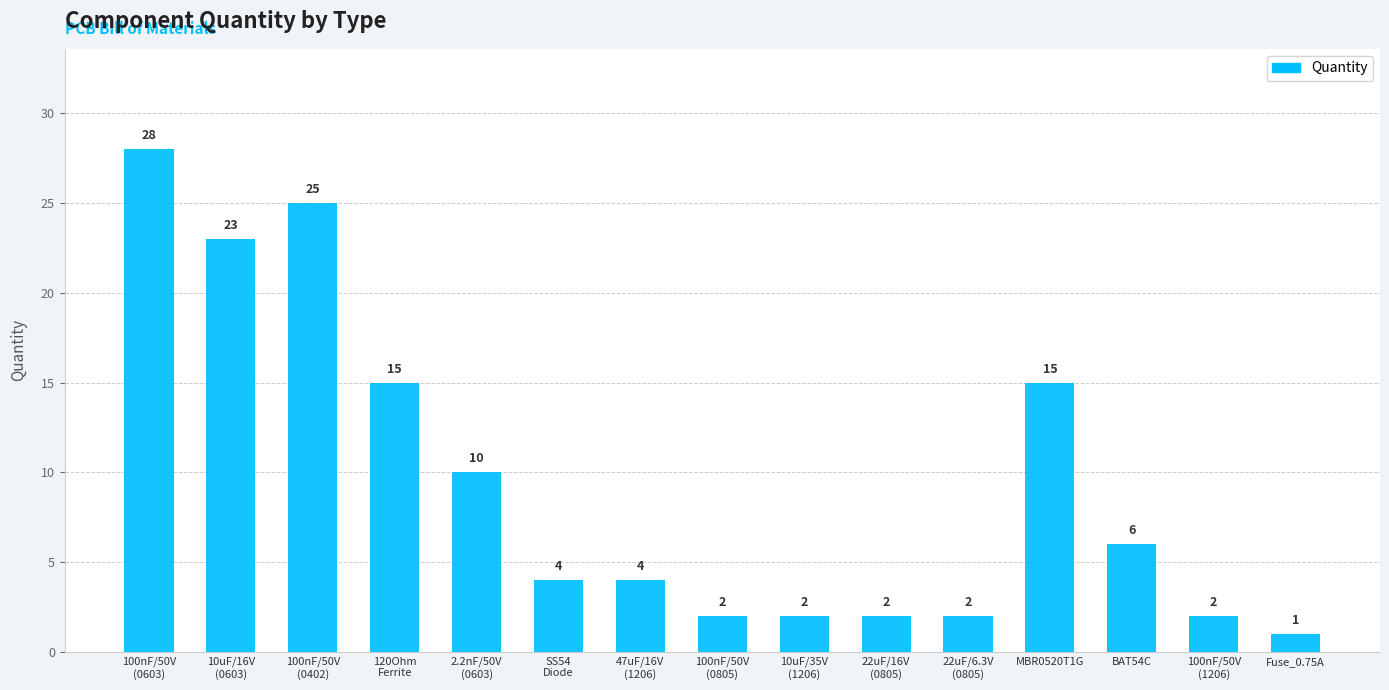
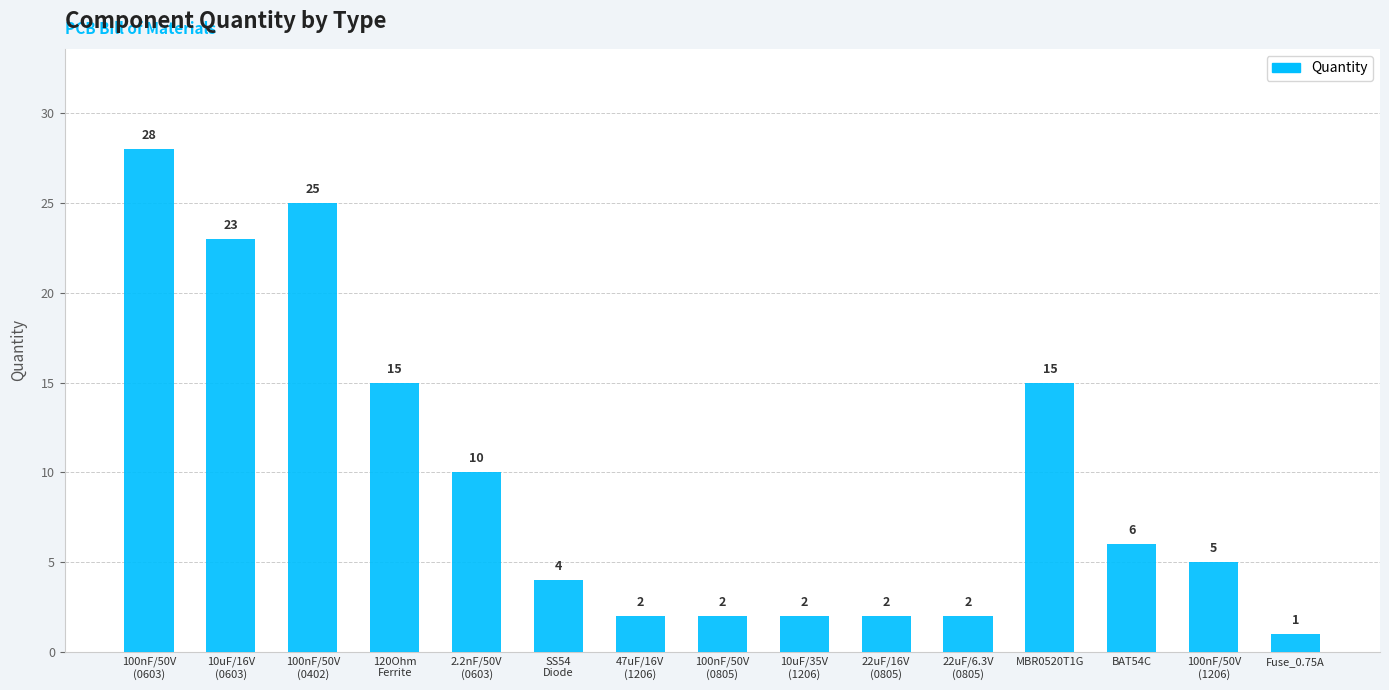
  {
    "100nF/50V (0603)": 28,
    "10uF/16V (0603)": 23,
    "100nF/50V (0402)": 25,
    "120Ohm Ferrite": 15,
    "2.2nF/50V (0603)": 10,
    "SS54 Diode": 4,
-   "47uF/16V (1206)": 4,
+   "47uF/16V (1206)": 2,
    "100nF/50V (0805)": 2,
    "10uF/35V (1206)": 2,
    "22uF/16V (0805)": 2,
    "22uF/6.3V (0805)": 2,
    "MBR0520T1G": 15,
    "BAT54C": 6,
-   "100nF/50V (1206)": 2,
+   "100nF/50V (1206)": 5,
    "Fuse_0.75A": 1
  }
